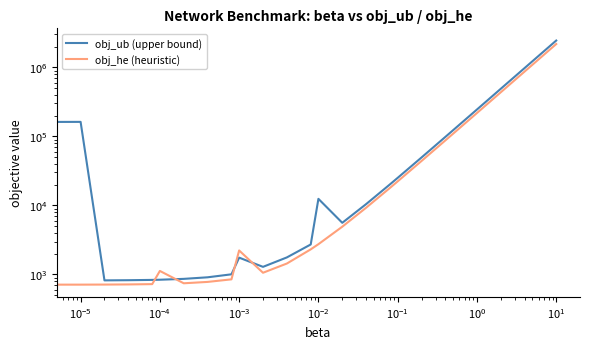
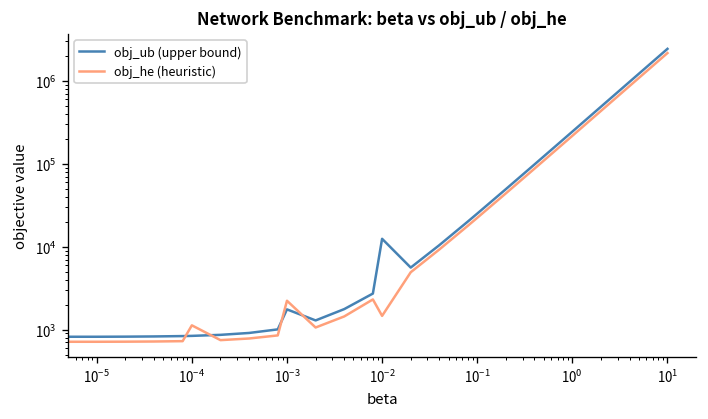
  {
    "obj_ub (upper bound)": {
-     "10^-5": 160000,
+     "10^-5": 800,
      "10^-4": 800,
      "10^-3": 1800,
      "10^-2": 12000,
      "10^-1": 25000,
      "10^0": 250000,
      "10^1": 2400000
    },
    "obj_he (heuristic)": {
      "10^-5": 700,
      "10^-4": 1100,
      "10^-3": 2200,
-     "10^-2": 2700,
+     "10^-2": 1500,
      "10^-1": 22000,
      "10^0": 220000,
      "10^1": 2200000
    }
  }
